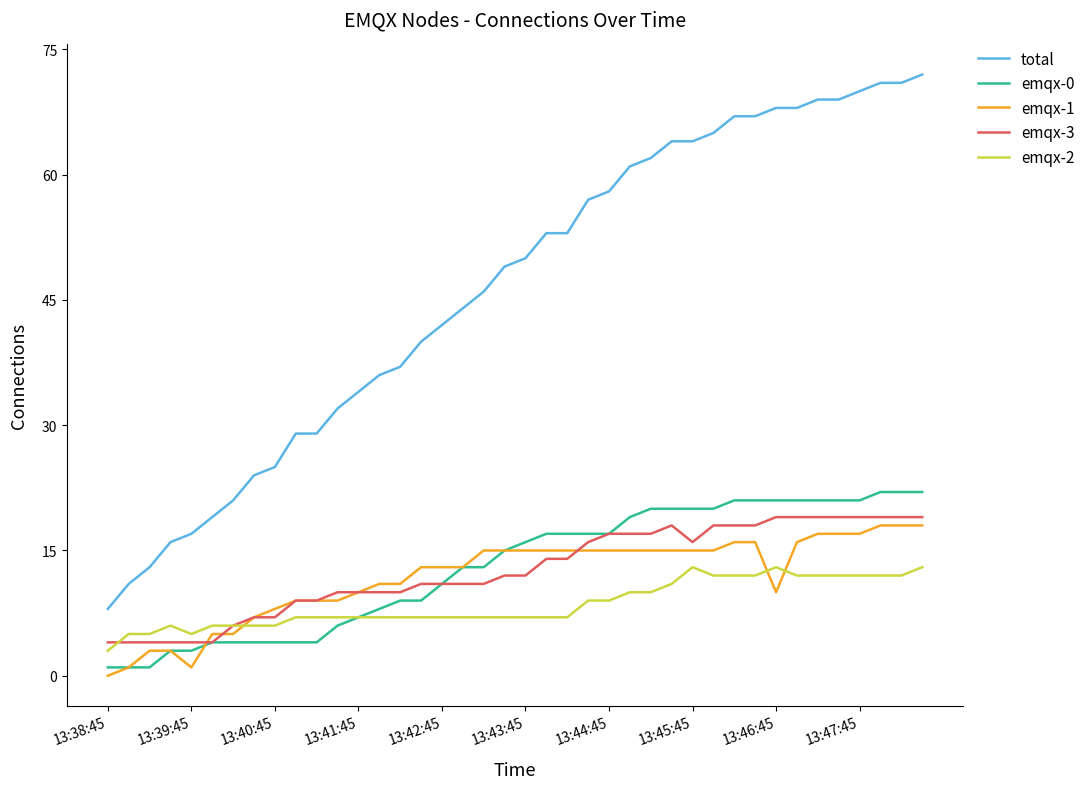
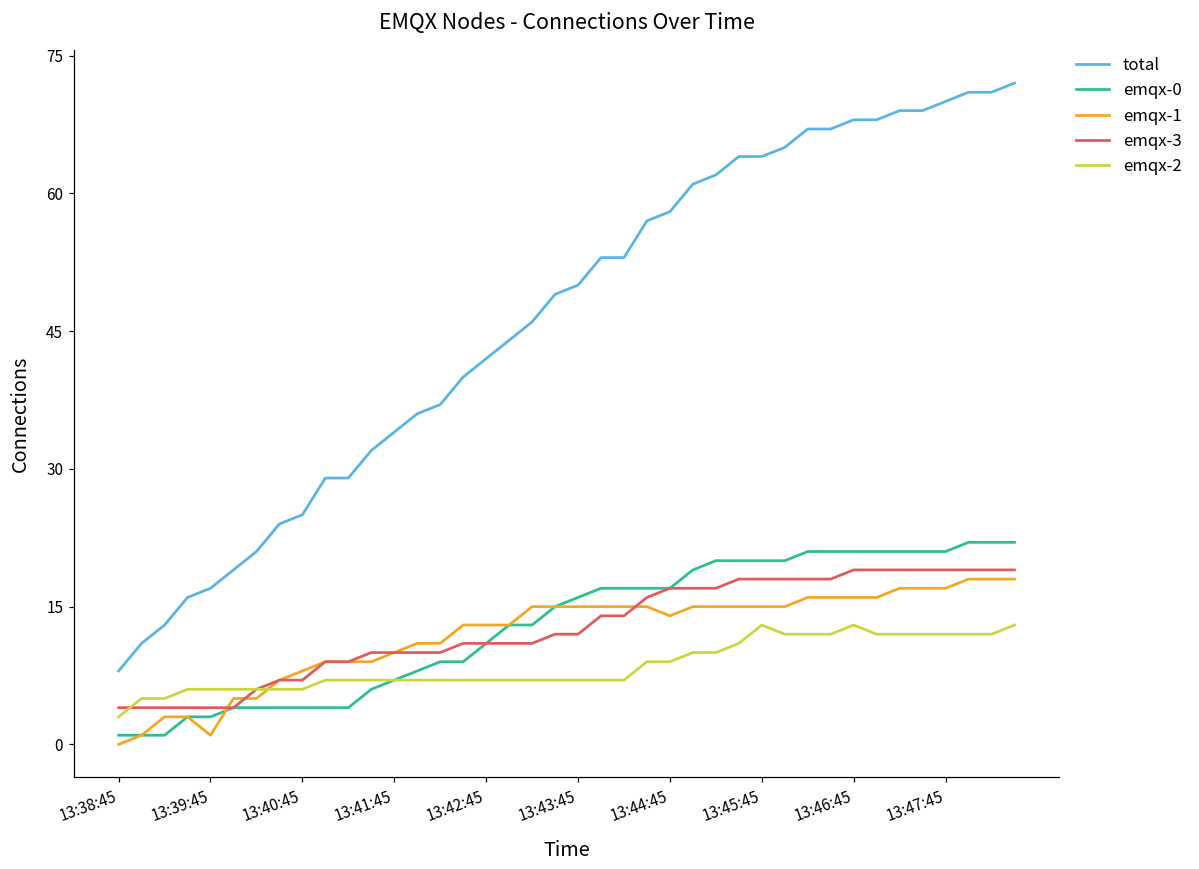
  {
    "total": {
      "13:38:45": 8,
      "13:39:45": 17,
      "13:40:45": 25,
      "13:41:45": 34,
      "13:42:45": 42,
      "13:43:45": 50,
      "13:44:45": 58,
      "13:45:45": 64,
      "13:46:45": 68,
      "13:47:45": 70
    },
    "emqx-0": {
      "13:38:45": 1,
      "13:39:45": 3,
      "13:40:45": 4,
      "13:43:45": 16,
      "13:45:45": 20,
      "13:46:45": 21,
      "13:47:45": 21
    },
    "emqx-1": {
      "13:38:45": 0,
      "13:39:45": 1,
      "13:40:45": 8,
      "13:42:45": 13,
      "13:43:45": 15,
-     "13:44:45": 15,
+     "13:44:45": 14,
      "13:45:45": 15,
-     "13:46:45": 10,
+     "13:46:45": 16,
      "13:47:45": 17
    },
    "emqx-3": {
      "13:38:45": 4,
      "13:39:45": 4,
      "13:40:45": 7,
      "13:43:45": 12,
-     "13:45:45": 16,
+     "13:45:45": 18,
      "13:46:45": 19,
      "13:47:45": 19
    },
    "emqx-2": {
      "13:38:45": 3,
-     "13:39:45": 5,
+     "13:39:45": 6,
      "13:40:45": 6,
      "13:42:45": 7,
      "13:43:45": 7,
      "13:44:45": 9,
      "13:45:45": 13,
      "13:46:45": 13,
      "13:47:45": 12
    }
  }
